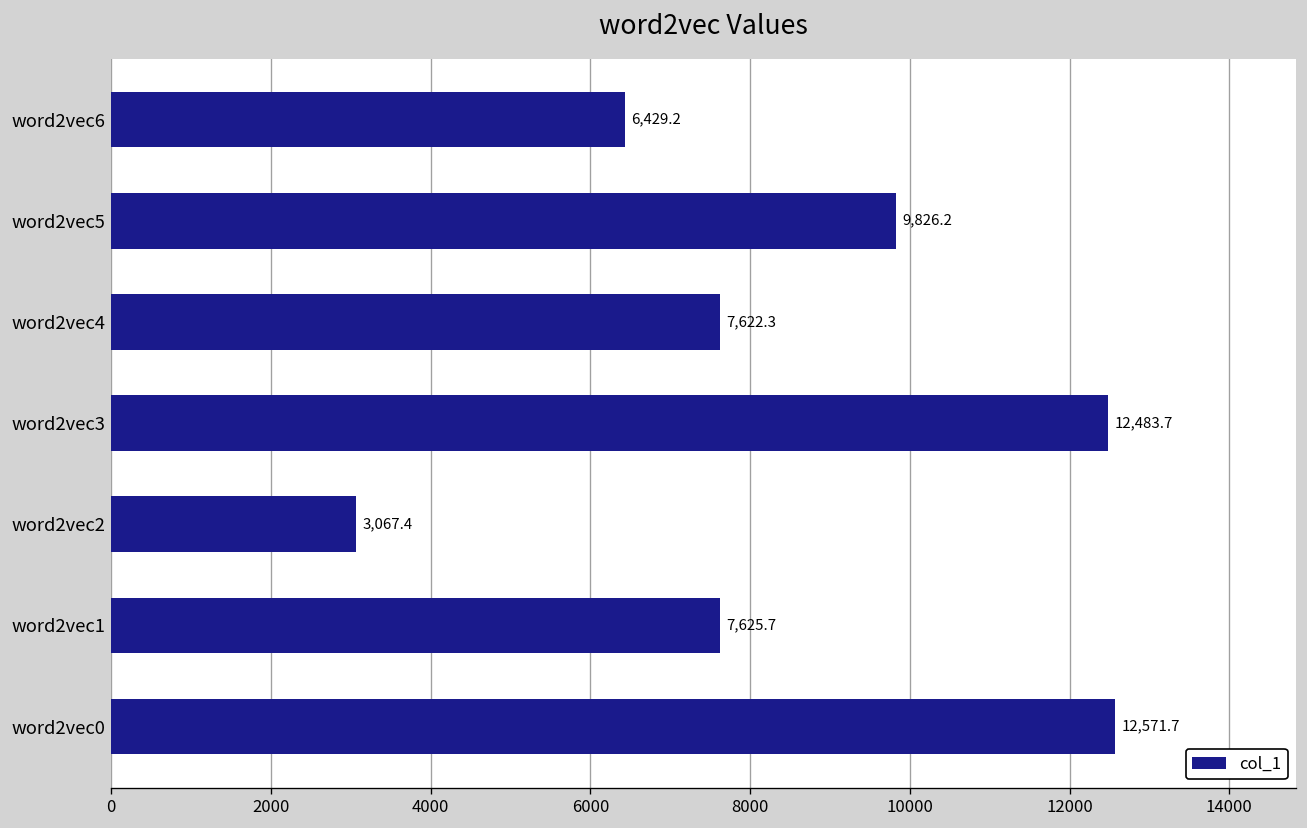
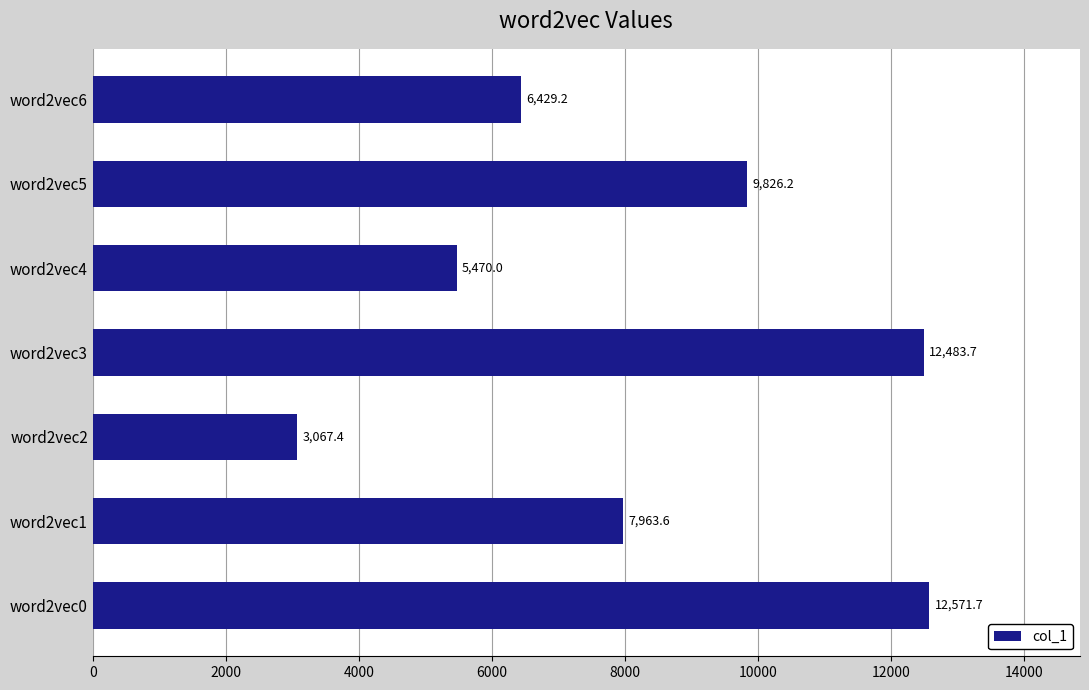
  {
    "word2vec6": "6,429.2",
    "word2vec5": "9,826.2",
-   "word2vec4": "7,622.3",
+   "word2vec4": "5,470.0",
    "word2vec3": "12,483.7",
    "word2vec2": "3,067.4",
-   "word2vec1": "7,625.7",
+   "word2vec1": "7,963.6",
    "word2vec0": "12,571.7"
  }
